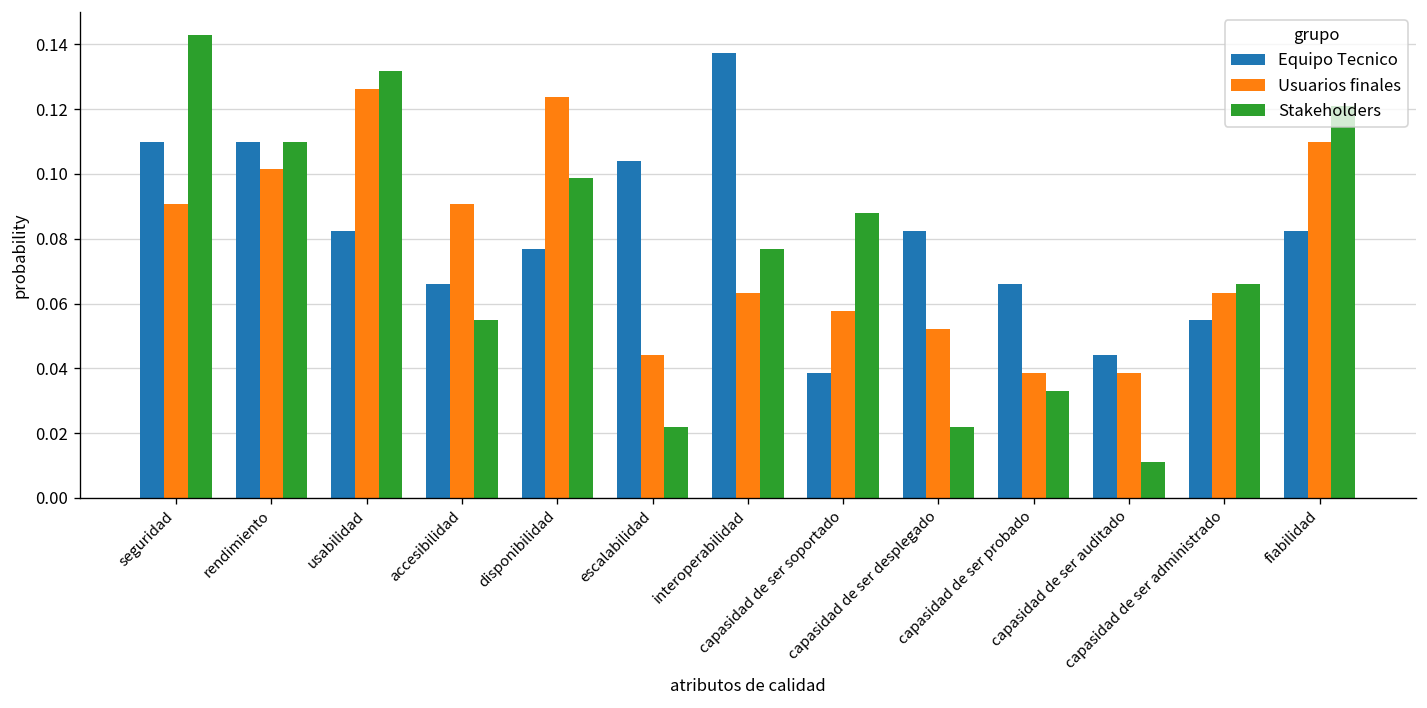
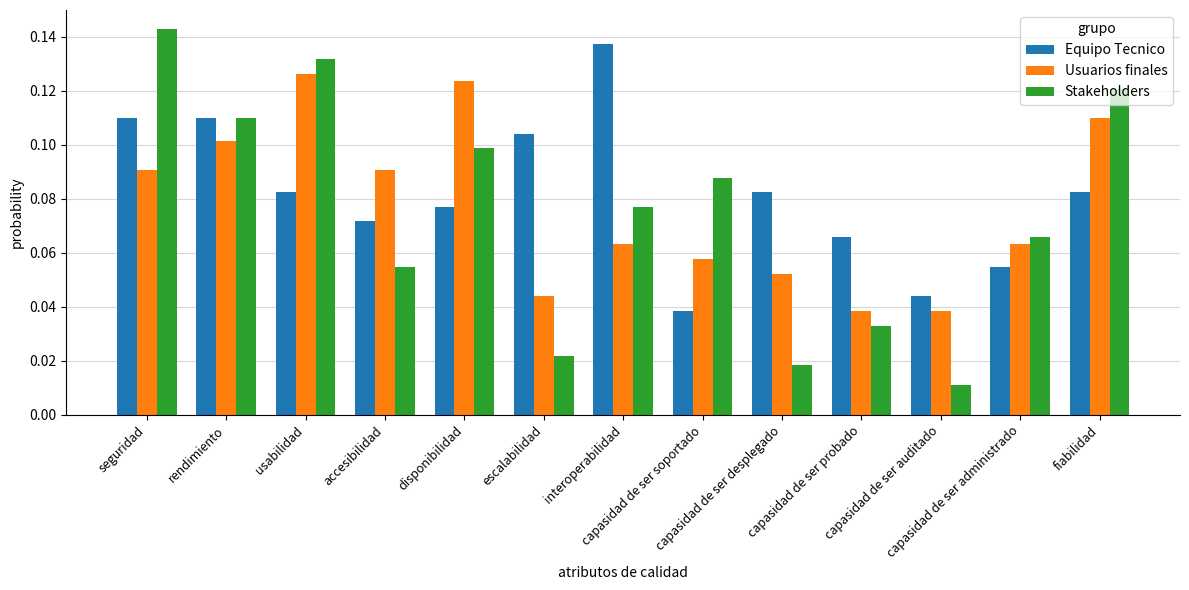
  {
    "Equipo Tecnico": {
      "seguridad": 0.110,
      "rendimiento": 0.110,
      "usabilidad": 0.082,
-     "accesibilidad": 0.066,
+     "accesibilidad": 0.072,
      "disponibilidad": 0.077,
      "escalabilidad": 0.104,
      "interoperabilidad": 0.137,
      "capasidad de ser soportado": 0.038,
      "capasidad de ser desplegado": 0.082,
      "capasidad de ser probado": 0.066,
      "capasidad de ser auditado": 0.044,
      "capasidad de ser administrado": 0.055,
      "fiabilidad": 0.082
    },
    "Usuarios finales": {
      "seguridad": 0.091,
      "rendimiento": 0.102,
      "usabilidad": 0.126,
      "accesibilidad": 0.091,
      "disponibilidad": 0.124,
      "escalabilidad": 0.044,
      "interoperabilidad": 0.063,
      "capasidad de ser soportado": 0.058,
      "capasidad de ser desplegado": 0.052,
      "capasidad de ser probado": 0.038,
      "capasidad de ser auditado": 0.038,
      "capasidad de ser administrado": 0.063,
      "fiabilidad": 0.110
    },
    "Stakeholders": {
      "seguridad": 0.143,
      "rendimiento": 0.110,
      "usabilidad": 0.132,
      "accesibilidad": 0.055,
      "disponibilidad": 0.099,
      "escalabilidad": 0.022,
      "interoperabilidad": 0.077,
      "capasidad de ser soportado": 0.088,
-     "capasidad de ser desplegado": 0.022,
+     "capasidad de ser desplegado": 0.018,
      "capasidad de ser probado": 0.033,
      "capasidad de ser auditado": 0.011,
      "capasidad de ser administrado": 0.066
    }
  }
